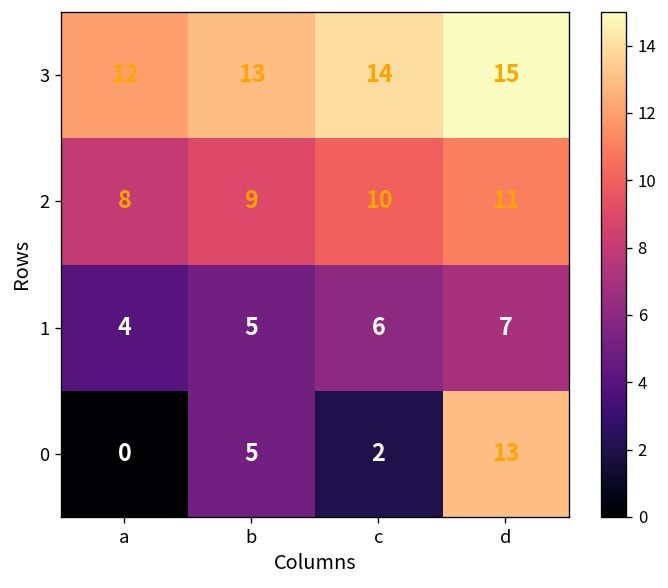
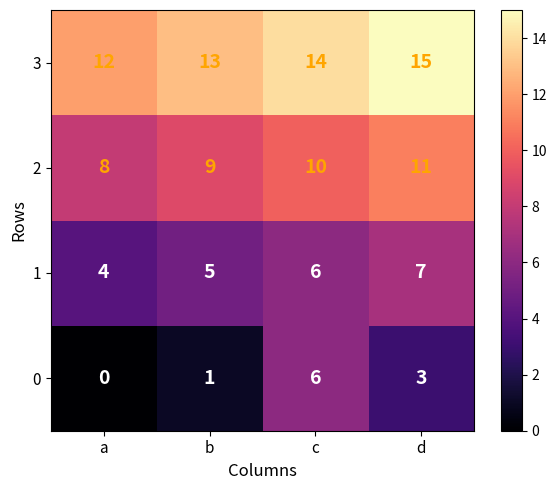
  {
    "3": {
      "a": 12,
      "b": 13,
      "c": 14,
      "d": 15
    },
    "2": {
      "a": 8,
      "b": 9,
      "c": 10,
      "d": 11
    },
    "1": {
      "a": 4,
      "b": 5,
      "c": 6,
      "d": 7
    },
    "0": {
      "a": 0,
-     "b": 5,
-     "c": 2,
-     "d": 13
+     "b": 1,
+     "c": 6,
+     "d": 3
    }
  }
